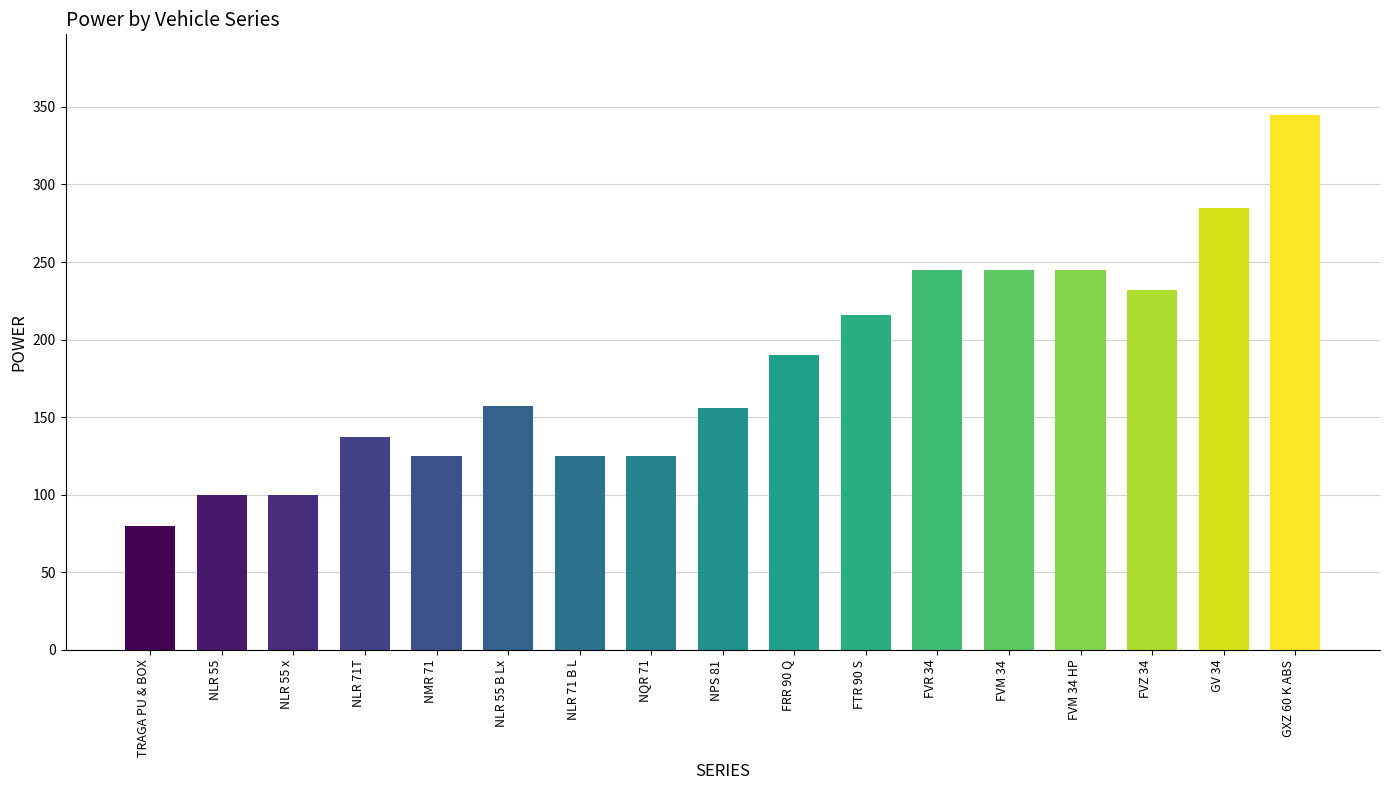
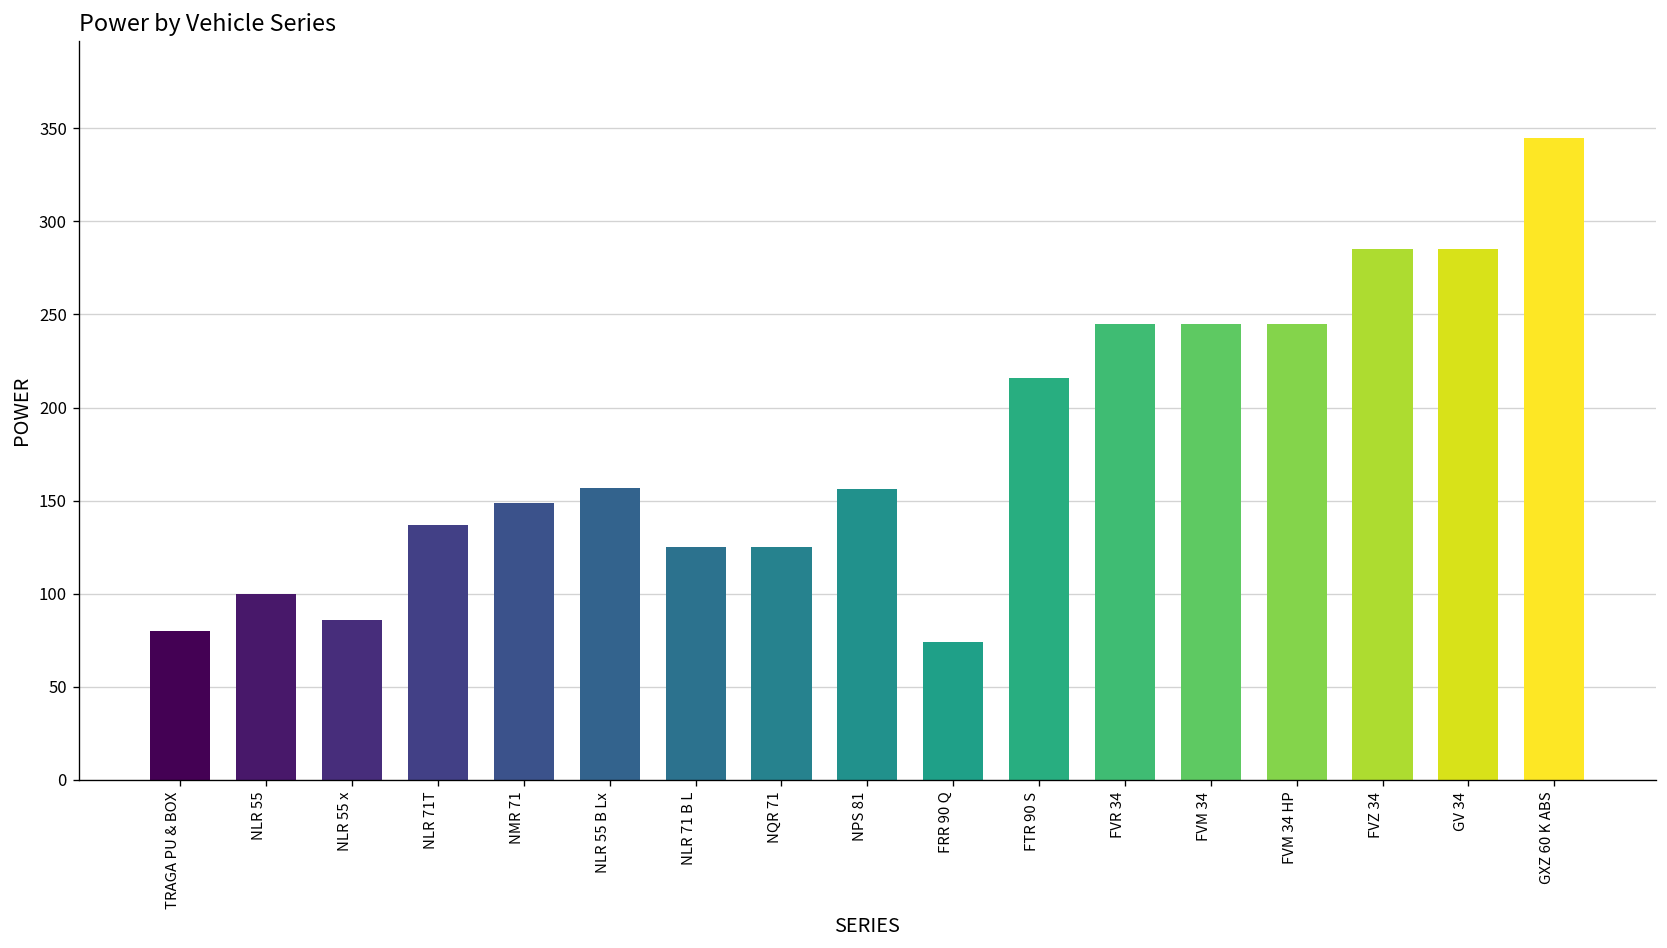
  {
    "TRAGA PU & BOX": 80,
    "NLR 55": 100,
-   "NLR 55 x": 100,
+   "NLR 55 x": 86,
    "NLR 71T": 137,
-   "NMR 71": 125,
+   "NMR 71": 149,
    "NLR 55 B Lx": 157,
    "NLR 71 B L": 125,
    "NQR 71": 125,
    "NPS 81": 156,
-   "FRR 90 Q": 190,
+   "FRR 90 Q": 74,
    "FTR 90 S": 216,
    "FVR 34": 245,
    "FVM 34": 245,
    "FVM 34 HP": 245,
-   "FVZ 34": 232,
+   "FVZ 34": 285,
    "GV 34": 285,
    "GXZ 60 K ABS": 345
  }
